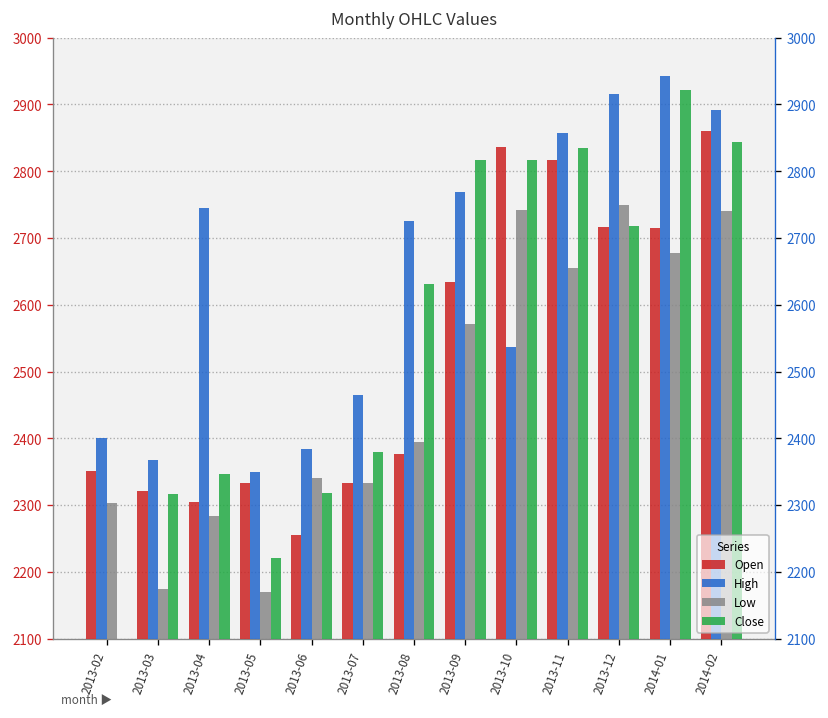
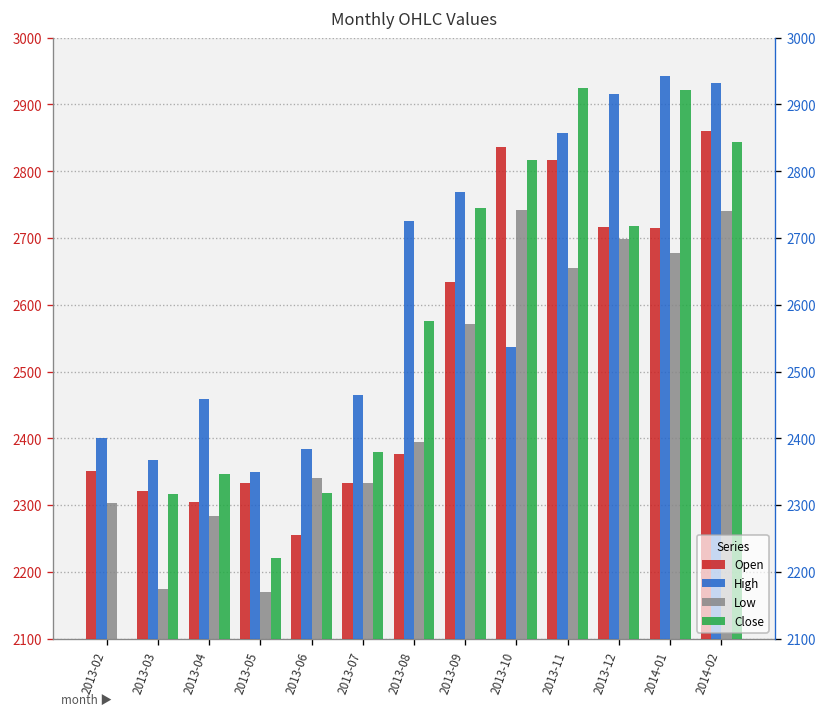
  {
    "Open": {
      "2013-02": 2350,
      "2013-03": 2320,
      "2013-04": 2310,
      "2013-05": 2330,
      "2013-06": 2260,
      "2013-07": 2330,
      "2013-08": 2380,
      "2013-09": 2630,
      "2013-10": 2840,
      "2013-11": 2820,
      "2013-12": 2720,
      "2014-01": 2720,
      "2014-02": 2860
    },
    "High": {
      "2013-02": 2400,
      "2013-03": 2370,
-     "2013-04": 2740,
+     "2013-04": 2460,
      "2013-05": 2350,
      "2013-06": 2380,
      "2013-07": 2470,
      "2013-08": 2730,
      "2013-09": 2770,
      "2013-10": 2540,
      "2013-11": 2860,
      "2013-12": 2920,
      "2014-01": 2940,
-     "2014-02": 2890
+     "2014-02": 2930
    },
    "Low": {
      "2013-02": 2300,
      "2013-03": 2170,
      "2013-04": 2280,
      "2013-05": 2170,
      "2013-06": 2340,
      "2013-07": 2330,
      "2013-08": 2390,
      "2013-09": 2570,
      "2013-10": 2740,
      "2013-11": 2660,
-     "2013-12": 2750,
+     "2013-12": 2700,
      "2014-01": 2680,
      "2014-02": 2740
    },
    "Close": {
      "2013-03": 2320,
      "2013-04": 2350,
      "2013-05": 2220,
      "2013-06": 2320,
      "2013-07": 2380,
-     "2013-08": 2630,
-     "2013-09": 2820,
+     "2013-08": 2580,
+     "2013-09": 2750,
      "2013-10": 2820,
-     "2013-11": 2840,
+     "2013-11": 2930,
      "2013-12": 2720,
      "2014-01": 2920,
      "2014-02": 2840
    }
  }
